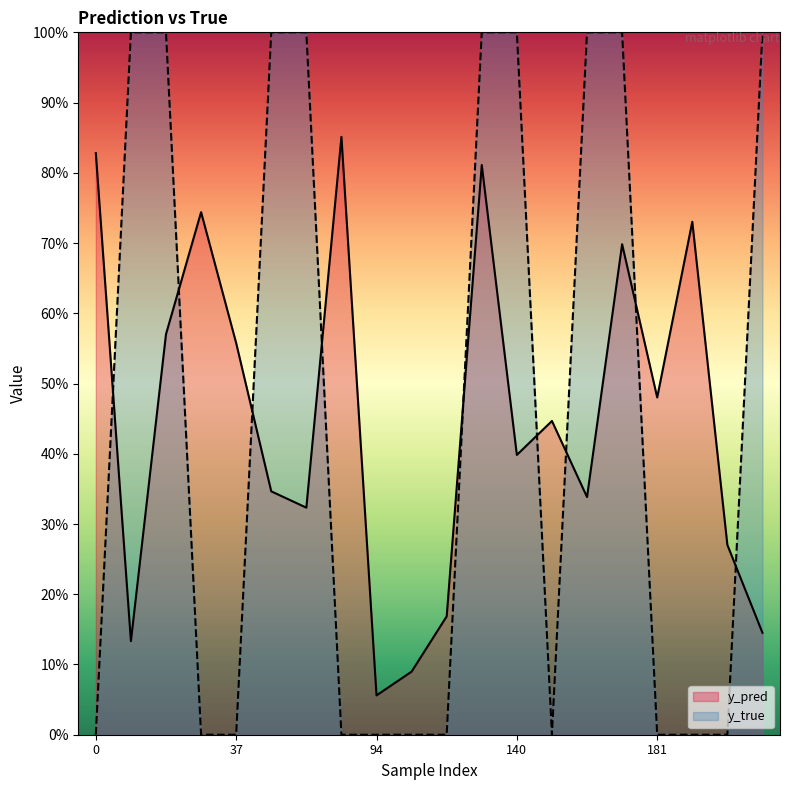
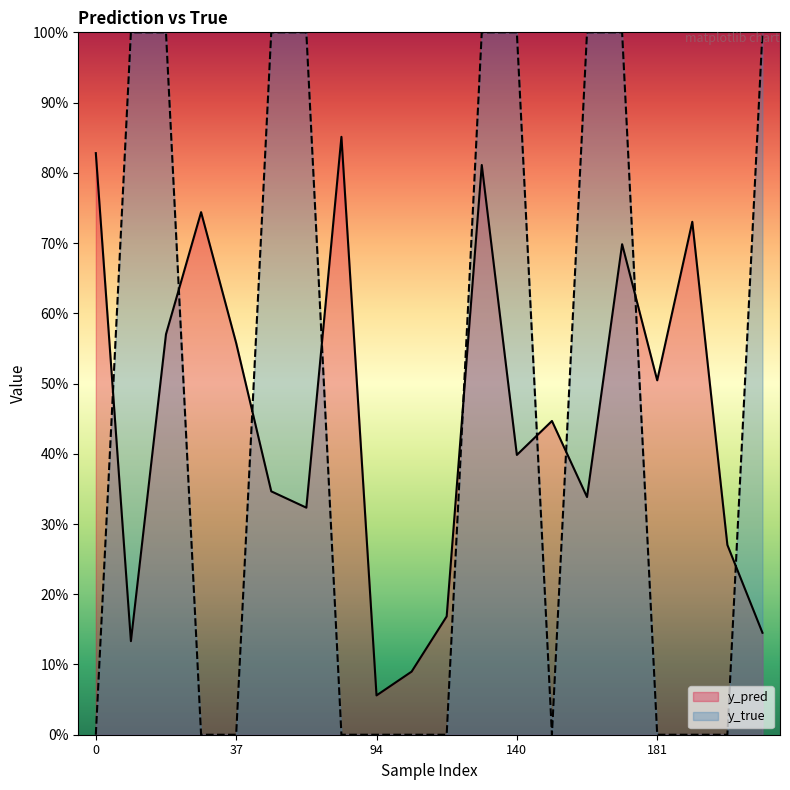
  {
    "y_pred": {
      "0": "83%",
      "37": "56%",
      "94": "6%",
      "140": "40%",
-     "181": "48%"
+     "181": "50%"
    },
    "y_true": {
      "0": "0%",
      "37": "0%",
      "94": "0%",
      "140": "100%",
      "181": "0%"
    }
  }
